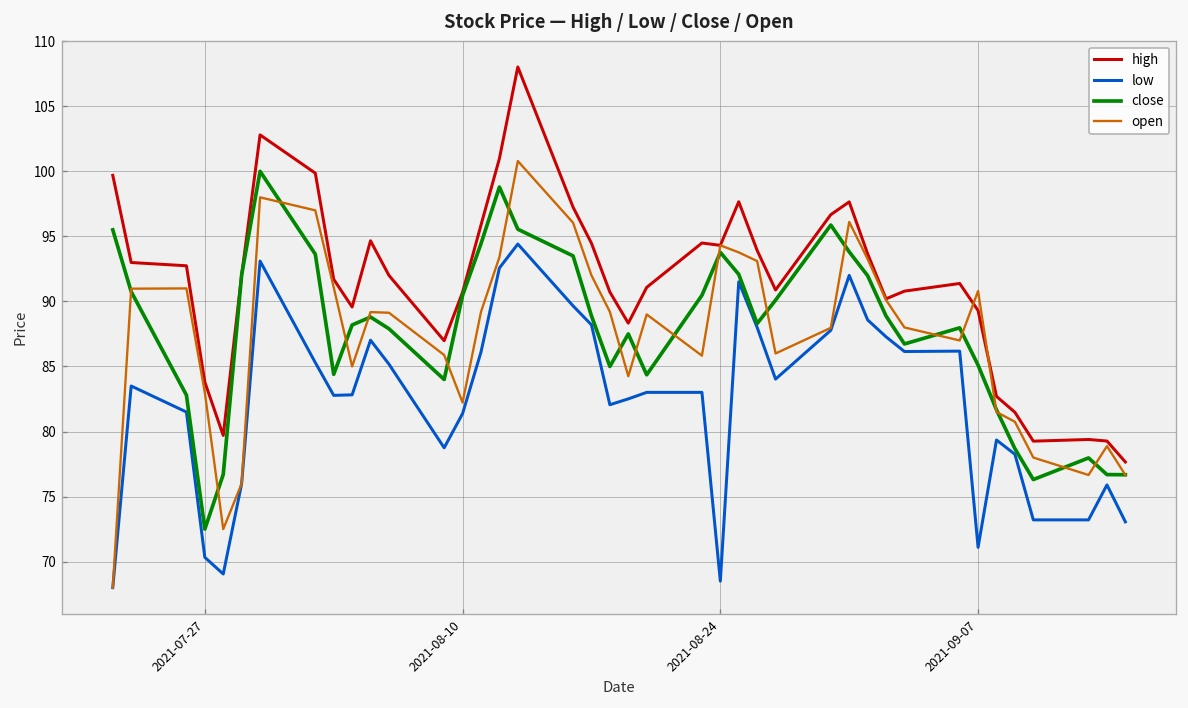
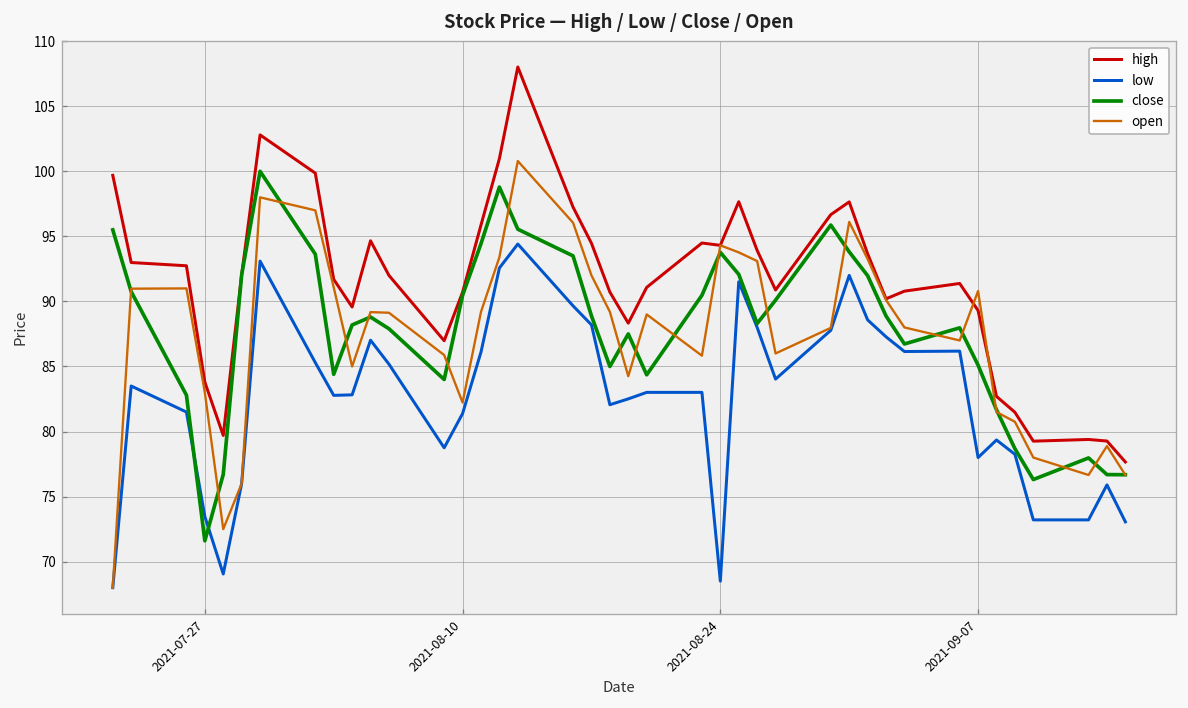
  {
    "high": {
      "2021-07-27": 83.8,
      "2021-08-10": 90.7,
      "2021-09-07": 89.3
    },
    "low": {
-     "2021-07-27": 70.3,
+     "2021-07-27": 73.5,
      "2021-08-10": 81.4,
      "2021-08-24": 68.5,
-     "2021-09-07": 71.1
+     "2021-09-07": 78.0
    },
    "close": {
-     "2021-07-27": 72.5,
+     "2021-07-27": 71.6,
      "2021-08-10": 90.5,
      "2021-08-24": 93.8,
      "2021-09-07": 85.1
    },
    "open": {
      "2021-07-27": 83.0,
      "2021-08-10": 82.2,
      "2021-09-07": 90.8
    }
  }
